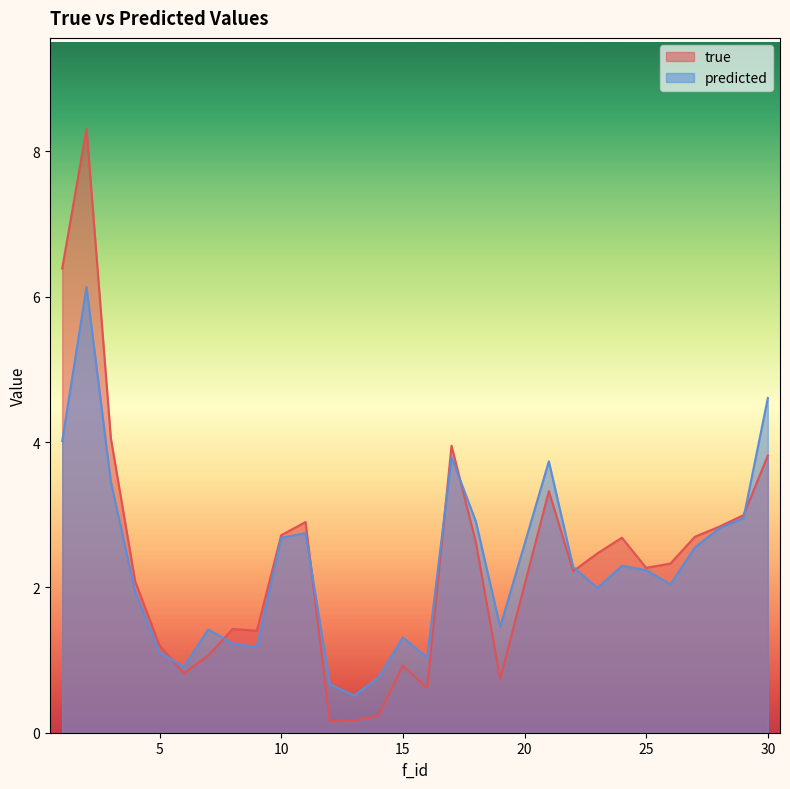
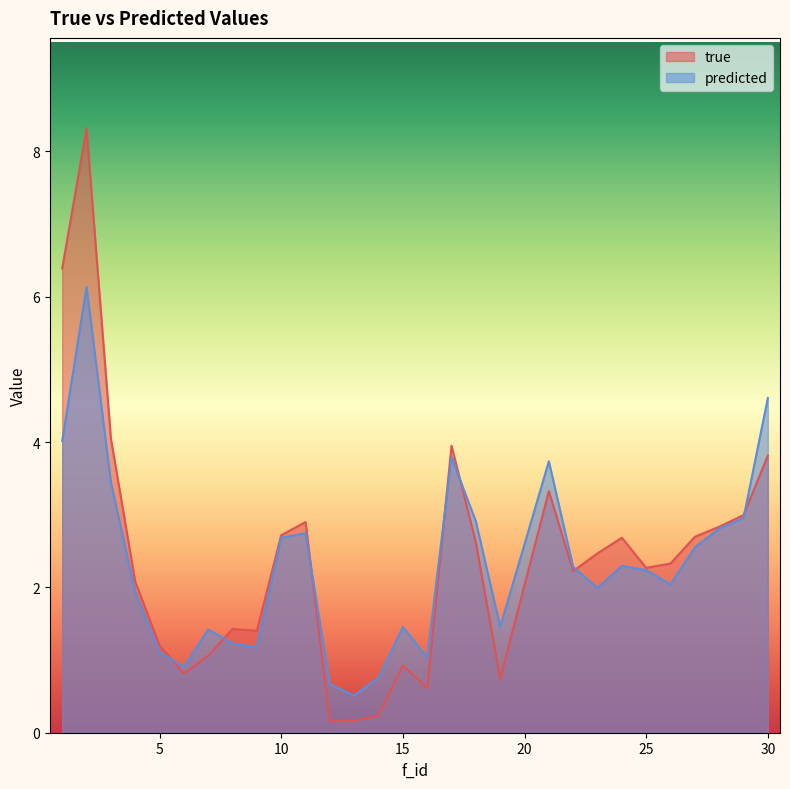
  {
    "true": {
      "5": 1.2,
      "10": 2.7,
      "15": 0.9,
      "30": 3.8
    },
    "predicted": {
      "5": 1.1,
      "10": 2.7,
-     "15": 1.3,
+     "15": 1.5,
      "30": 4.6
    }
  }
